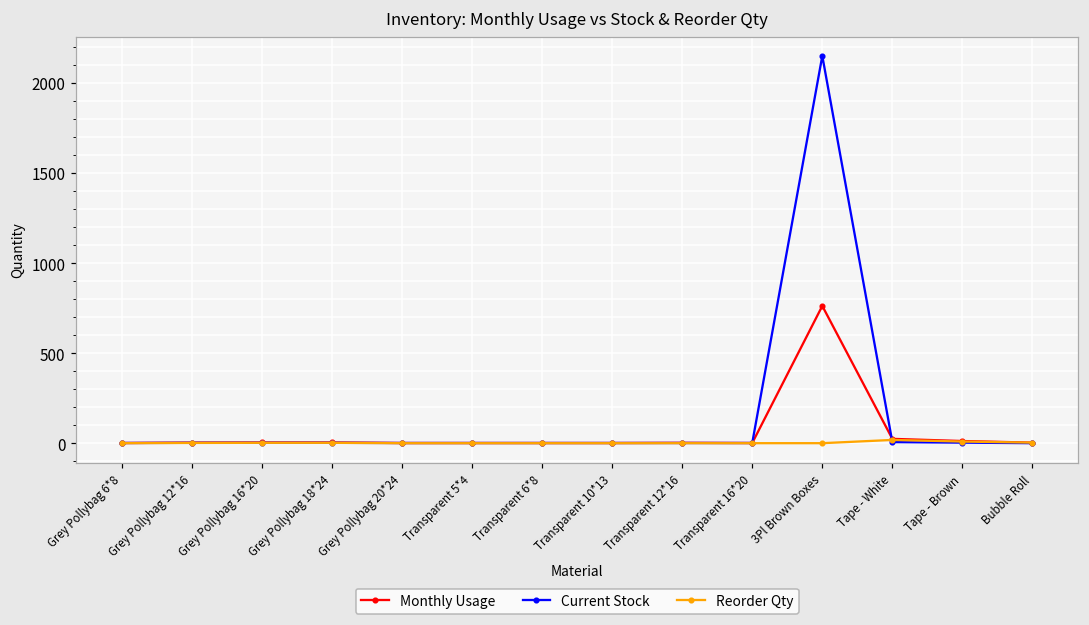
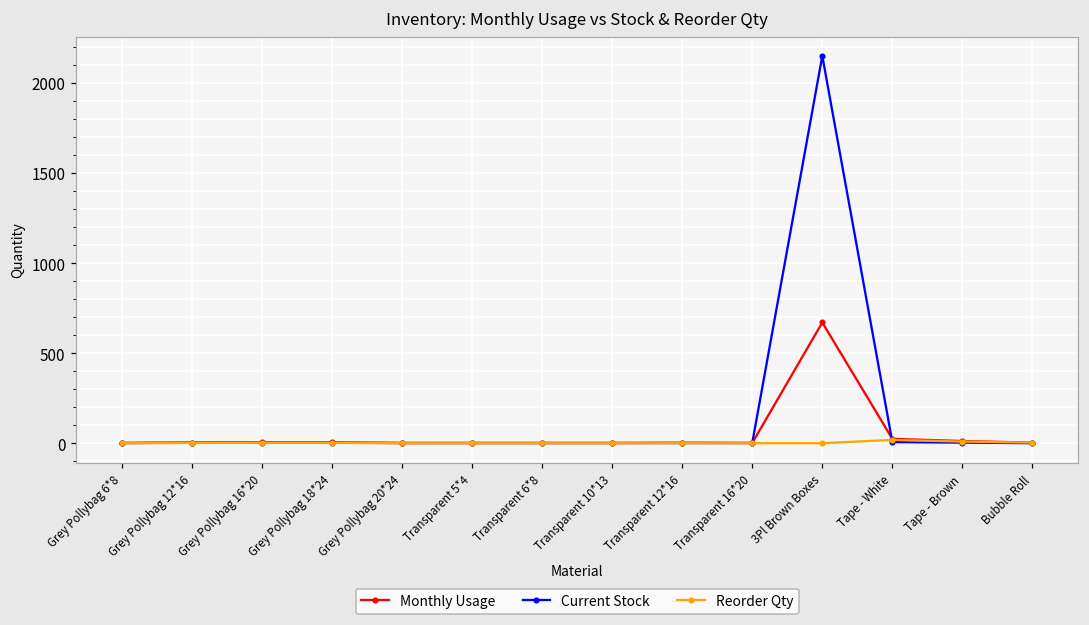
  {
    "Monthly Usage": {
-     "3Pl Brown Boxes": 760
+     "3Pl Brown Boxes": 670
    },
    "Current Stock": {
      "3Pl Brown Boxes": 2150
    },
    "Reorder Qty": {
      "3Pl Brown Boxes": 0
    }
  }
